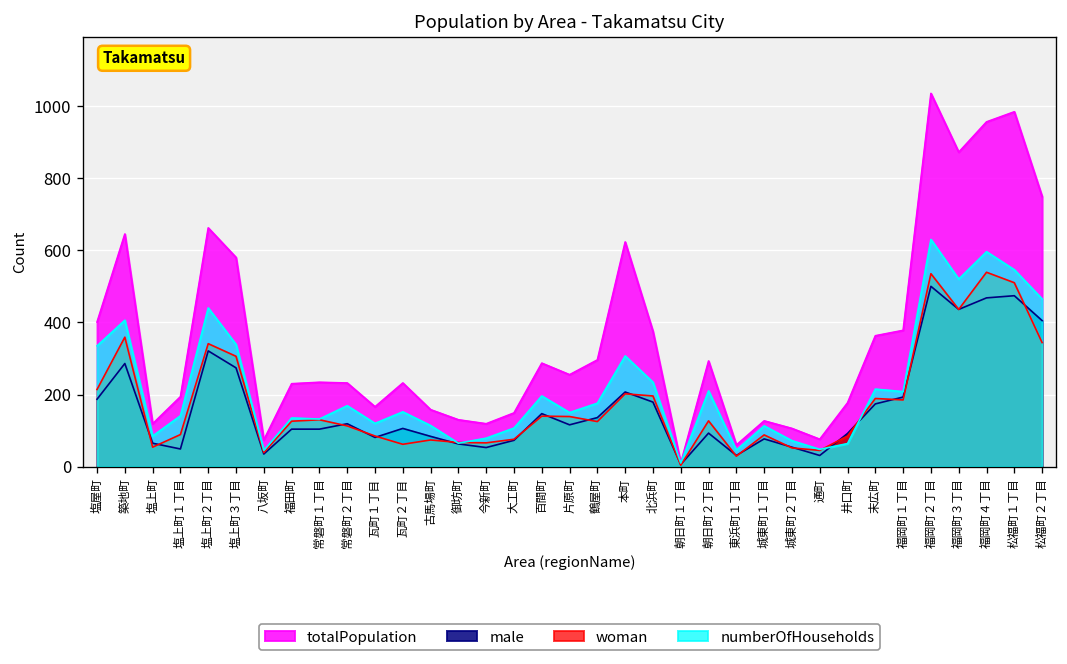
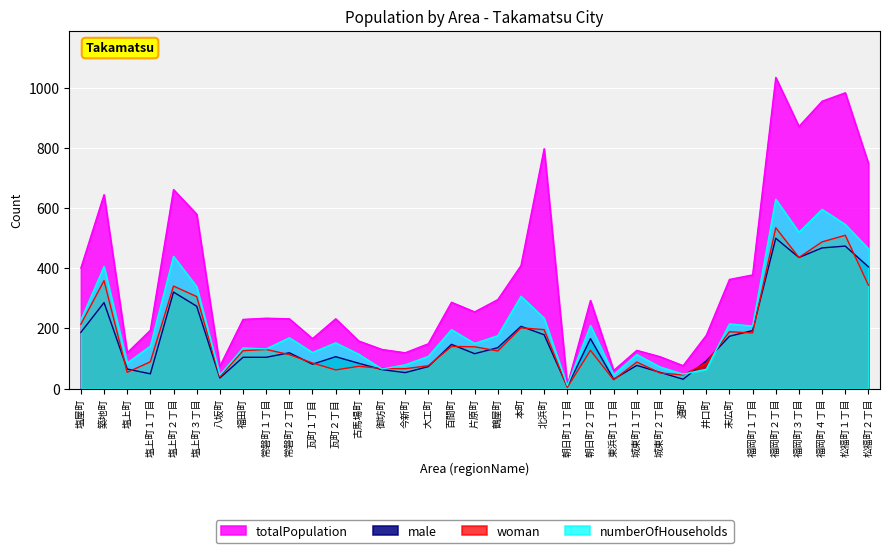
  {
    "totalPopulation": {
      "塩屋町": 400,
      "築地町": 650,
      "塩上町": 120,
      "塩上町１丁目": 190,
      "塩上町２丁目": 660,
      "塩上町３丁目": 580,
      "八坂町": 70,
      "福田町": 230,
      "常磐町１丁目": 230,
      "常磐町２丁目": 230,
      "瓦町１丁目": 170,
      "瓦町２丁目": 230,
      "古馬場町": 160,
      "御坊町": 130,
      "今新町": 120,
      "大工町": 150,
      "百間町": 290,
      "片原町": 260,
      "鶴屋町": 300,
-     "本町": 620,
-     "北浜町": 380,
+     "本町": 410,
+     "北浜町": 800,
      "朝日町２丁目": 290,
      "東浜町１丁目": 60,
      "城東町１丁目": 130,
      "城東町２丁目": 110,
      "通町": 80,
      "井口町": 180,
      "末広町": 360,
      "福岡町１丁目": 380,
      "福岡町２丁目": 1040,
      "福岡町３丁目": 870,
      "福岡町４丁目": 960,
      "松福町１丁目": 980,
      "松福町２丁目": 750
    },
    "male": {
      "塩屋町": 190,
      "築地町": 290,
      "塩上町": 70,
      "塩上町１丁目": 50,
      "塩上町２丁目": 320,
      "塩上町３丁目": 270,
      "福田町": 100,
      "常磐町１丁目": 100,
      "瓦町２丁目": 110,
      "古馬場町": 80,
      "今新町": 50,
      "片原町": 120,
      "鶴屋町": 140,
      "北浜町": 180,
-     "朝日町２丁目": 90,
+     "朝日町２丁目": 170,
      "城東町１丁目": 80,
      "通町": 30,
      "末広町": 170,
      "福岡町２丁目": 500,
      "福岡町４丁目": 470,
      "松福町１丁目": 470,
      "松福町２丁目": 410
    },
    "woman": {
      "塩屋町": 210,
      "築地町": 360,
      "塩上町": 50,
      "塩上町１丁目": 90,
      "塩上町２丁目": 340,
      "塩上町３丁目": 310,
      "福田町": 130,
      "瓦町２丁目": 60,
      "古馬場町": 70,
      "今新町": 70,
      "片原町": 140,
      "鶴屋町": 130,
      "北浜町": 200,
      "朝日町２丁目": 130,
      "城東町１丁目": 90,
      "末広町": 190,
      "福岡町２丁目": 540,
-     "福岡町４丁目": 540,
+     "福岡町４丁目": 490,
      "松福町１丁目": 510,
      "松福町２丁目": 340
    },
    "numberOfHouseholds": {
-     "塩屋町": 340,
+     "塩屋町": 230,
      "築地町": 410,
      "塩上町": 90,
      "塩上町１丁目": 140,
      "塩上町２丁目": 440,
      "塩上町３丁目": 340,
      "福田町": 140,
      "常磐町２丁目": 170,
      "瓦町１丁目": 120,
      "瓦町２丁目": 150,
      "古馬場町": 110,
      "今新町": 80,
      "大工町": 110,
      "百間町": 200,
      "片原町": 150,
      "鶴屋町": 180,
      "本町": 310,
      "北浜町": 230,
      "朝日町２丁目": 210,
      "東浜町１丁目": 50,
      "城東町１丁目": 110,
      "城東町２丁目": 70,
      "井口町": 60,
      "末広町": 220,
      "福岡町１丁目": 210,
      "福岡町２丁目": 630,
      "福岡町３丁目": 520,
      "福岡町４丁目": 600,
      "松福町１丁目": 550,
      "松福町２丁目": 470
    }
  }
